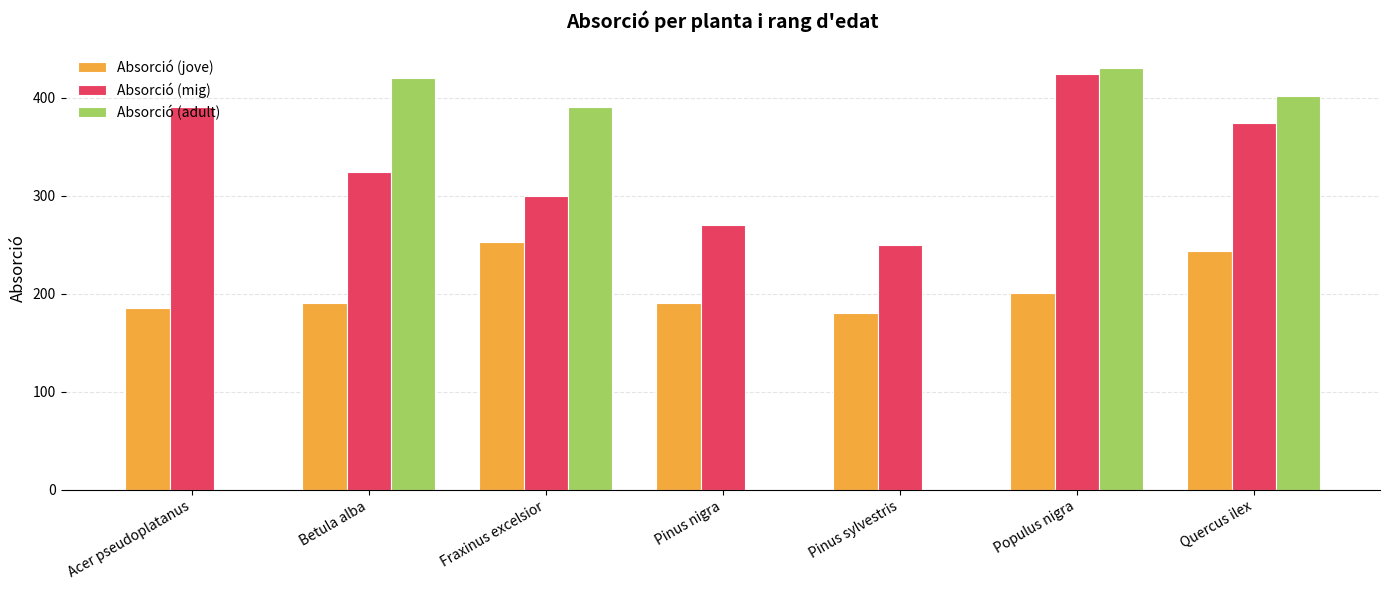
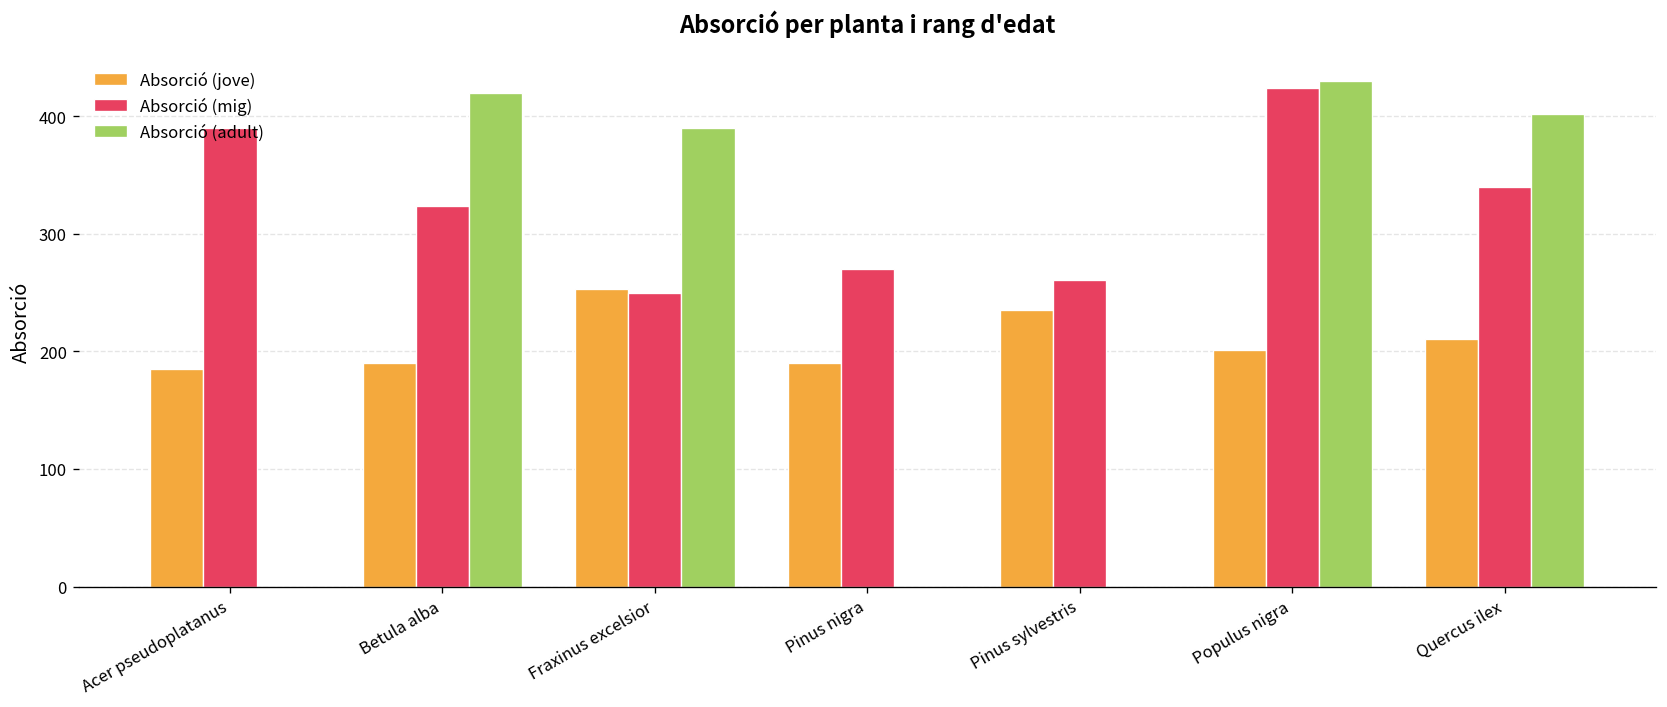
  {
    "Absorció (jove)": {
      "Acer pseudoplatanus": 190,
      "Betula alba": 190,
      "Fraxinus excelsior": 250,
      "Pinus nigra": 190,
-     "Pinus sylvestris": 180,
+     "Pinus sylvestris": 240,
      "Populus nigra": 200,
-     "Quercus ilex": 240
+     "Quercus ilex": 210
    },
    "Absorció (mig)": {
      "Acer pseudoplatanus": 390,
      "Betula alba": 320,
-     "Fraxinus excelsior": 300,
+     "Fraxinus excelsior": 250,
      "Pinus nigra": 270,
-     "Pinus sylvestris": 250,
+     "Pinus sylvestris": 260,
      "Populus nigra": 420,
-     "Quercus ilex": 370
+     "Quercus ilex": 340
    }
  }
